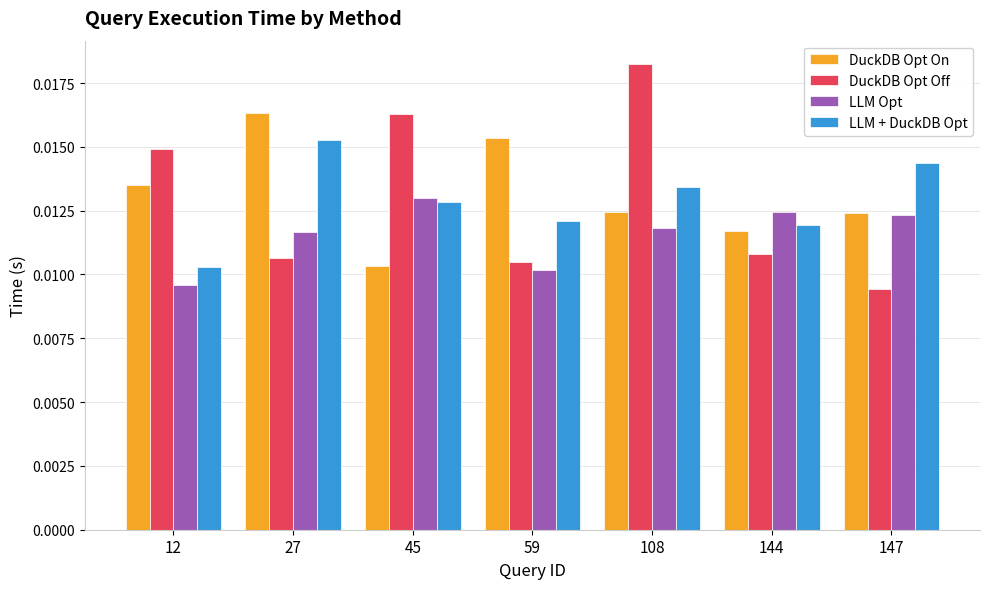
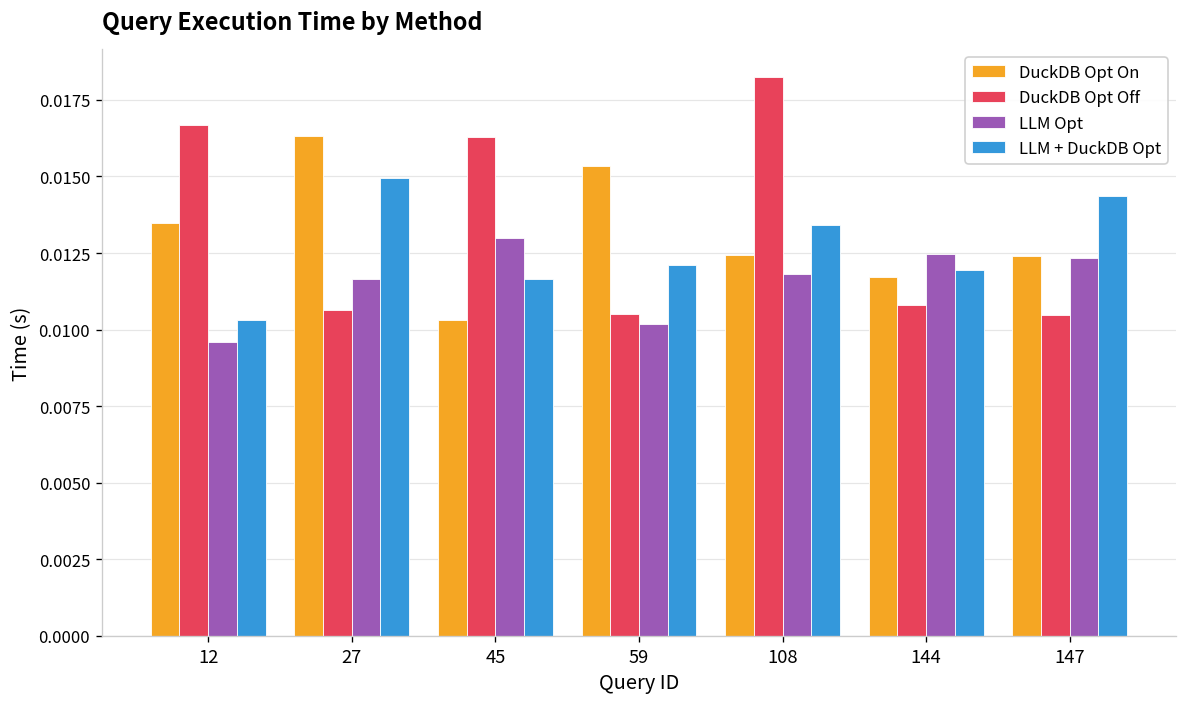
  {
    "DuckDB Opt On": {
      "12": 0.0135,
      "27": 0.0163,
      "45": 0.0103,
      "59": 0.0153,
      "108": 0.0124,
      "144": 0.0117,
      "147": 0.0124
    },
    "DuckDB Opt Off": {
-     "12": 0.0149,
+     "12": 0.0167,
      "27": 0.0106,
      "45": 0.0163,
      "59": 0.0105,
      "108": 0.0182,
      "144": 0.0108,
-     "147": 0.0094
+     "147": 0.0105
    },
    "LLM Opt": {
      "12": 0.0096,
      "27": 0.0117,
      "45": 0.0130,
      "59": 0.0102,
      "108": 0.0118,
      "144": 0.0125,
      "147": 0.0123
    },
    "LLM + DuckDB Opt": {
      "12": 0.0103,
-     "27": 0.0153,
-     "45": 0.0128,
+     "27": 0.0149,
+     "45": 0.0117,
      "59": 0.0121,
      "108": 0.0134,
      "144": 0.0119,
      "147": 0.0144
    }
  }
